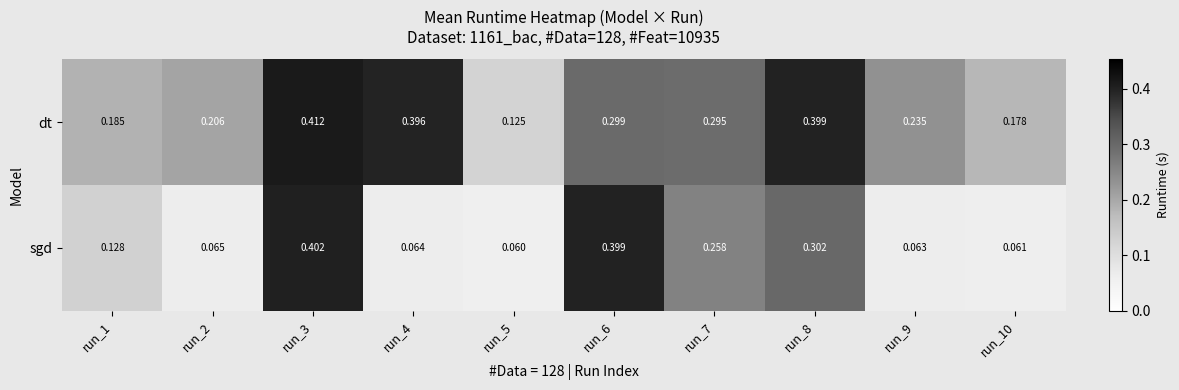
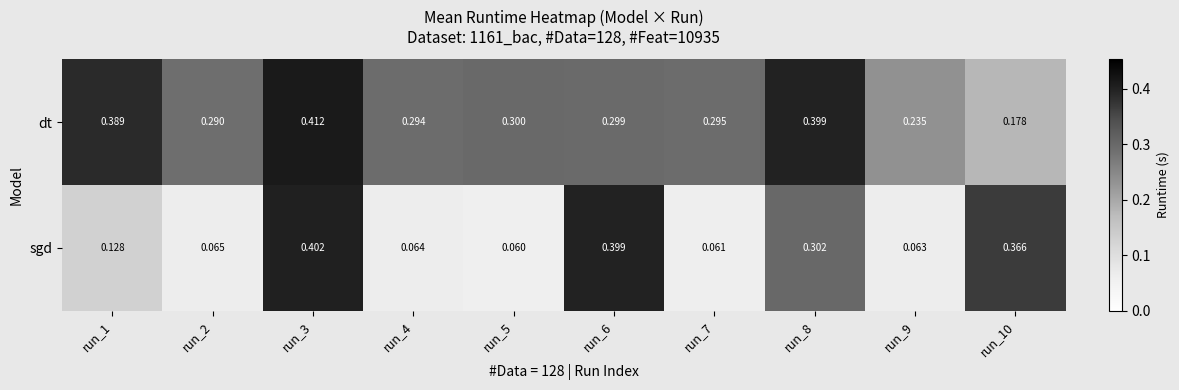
  {
    "dt": {
-     "run_1": 0.185,
-     "run_2": 0.206,
+     "run_1": 0.389,
+     "run_2": 0.290,
      "run_3": 0.412,
-     "run_4": 0.396,
-     "run_5": 0.125,
+     "run_4": 0.294,
+     "run_5": 0.300,
      "run_6": 0.299,
      "run_7": 0.295,
      "run_8": 0.399,
      "run_9": 0.235,
      "run_10": 0.178
    },
    "sgd": {
      "run_1": 0.128,
      "run_2": 0.065,
      "run_3": 0.402,
      "run_4": 0.064,
      "run_5": 0.060,
      "run_6": 0.399,
-     "run_7": 0.258,
+     "run_7": 0.061,
      "run_8": 0.302,
      "run_9": 0.063,
-     "run_10": 0.061
+     "run_10": 0.366
    }
  }
